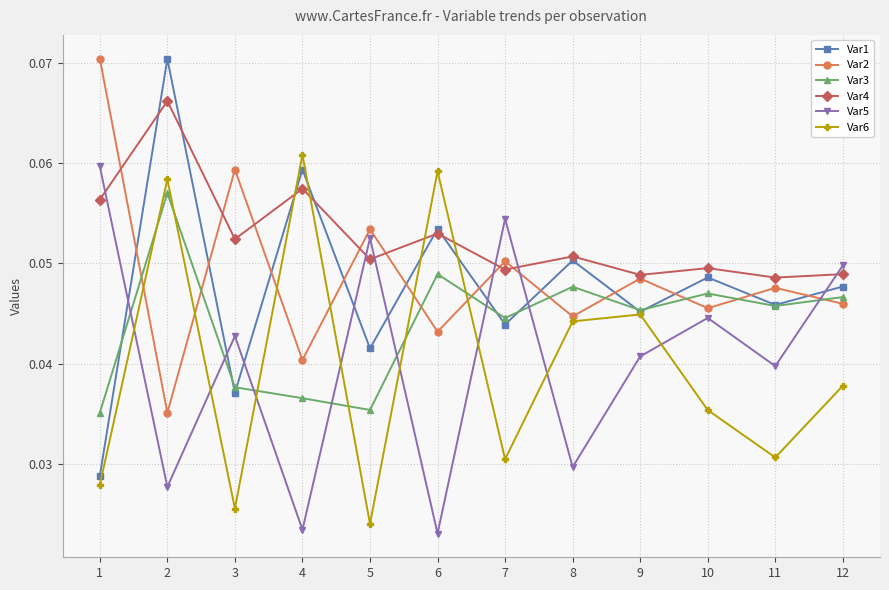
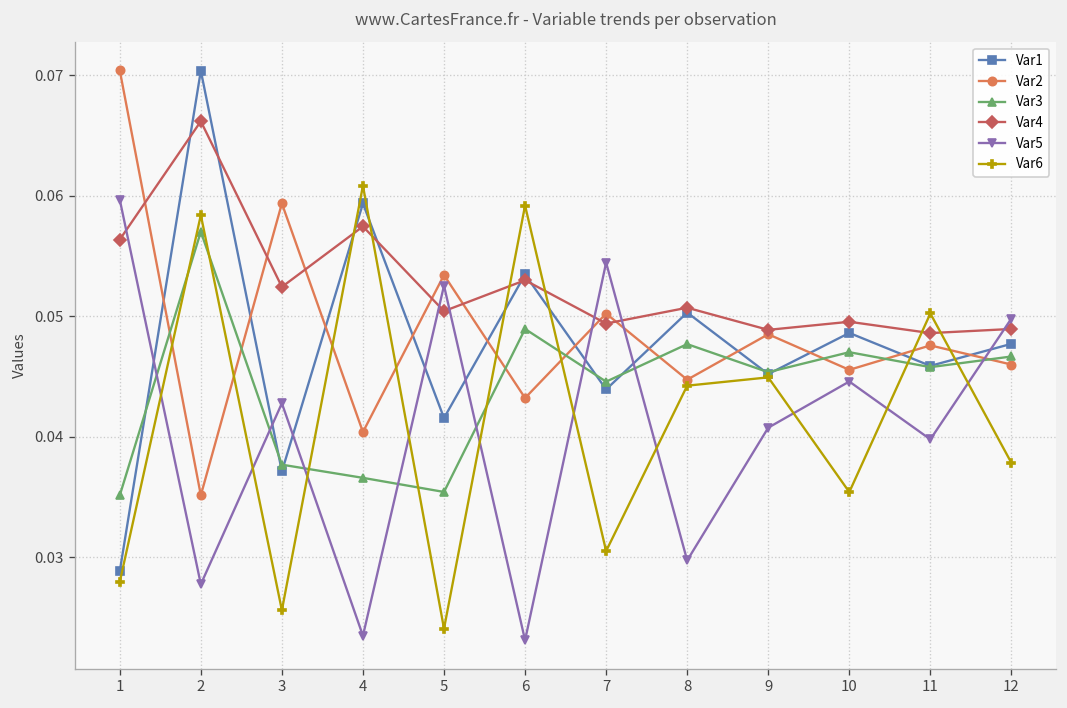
  {
    "Var3": {
      "1": 0.0351,
      "2": 0.0570,
      "3": 0.0377,
      "4": 0.0366,
      "5": 0.0354,
      "6": 0.0489,
      "7": 0.0446,
      "8": 0.0477,
      "10": 0.0470,
      "12": 0.0466
    },
    "Var6": {
      "1": 0.0279,
      "2": 0.0584,
      "3": 0.0256,
      "4": 0.0608,
      "5": 0.0241,
      "6": 0.0592,
      "7": 0.0305,
      "8": 0.0442,
      "9": 0.0449,
      "10": 0.0354,
-     "11": 0.0307,
+     "11": 0.0502,
      "12": 0.0378
    }
  }
